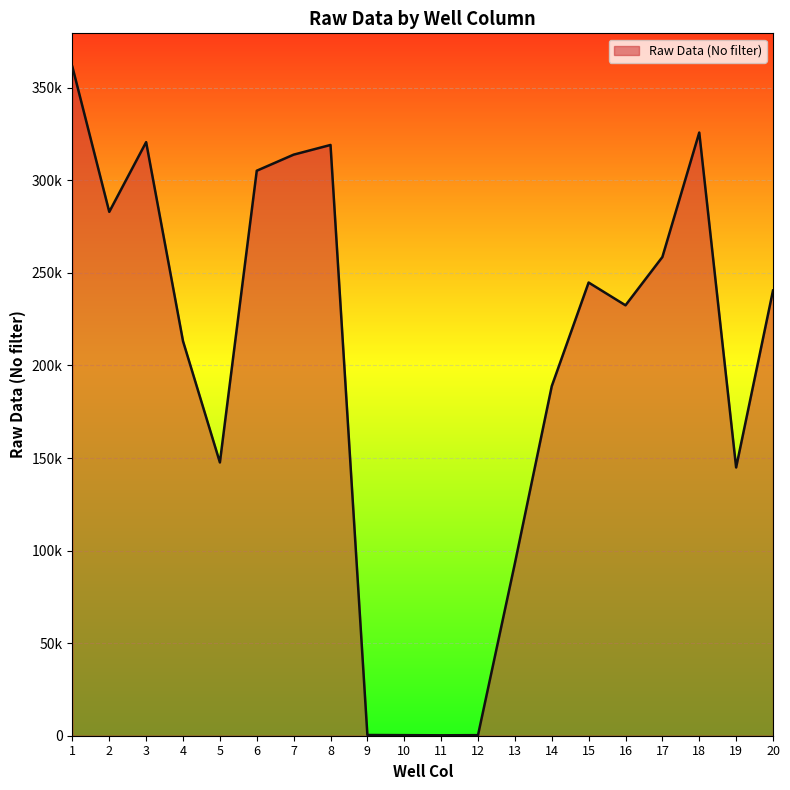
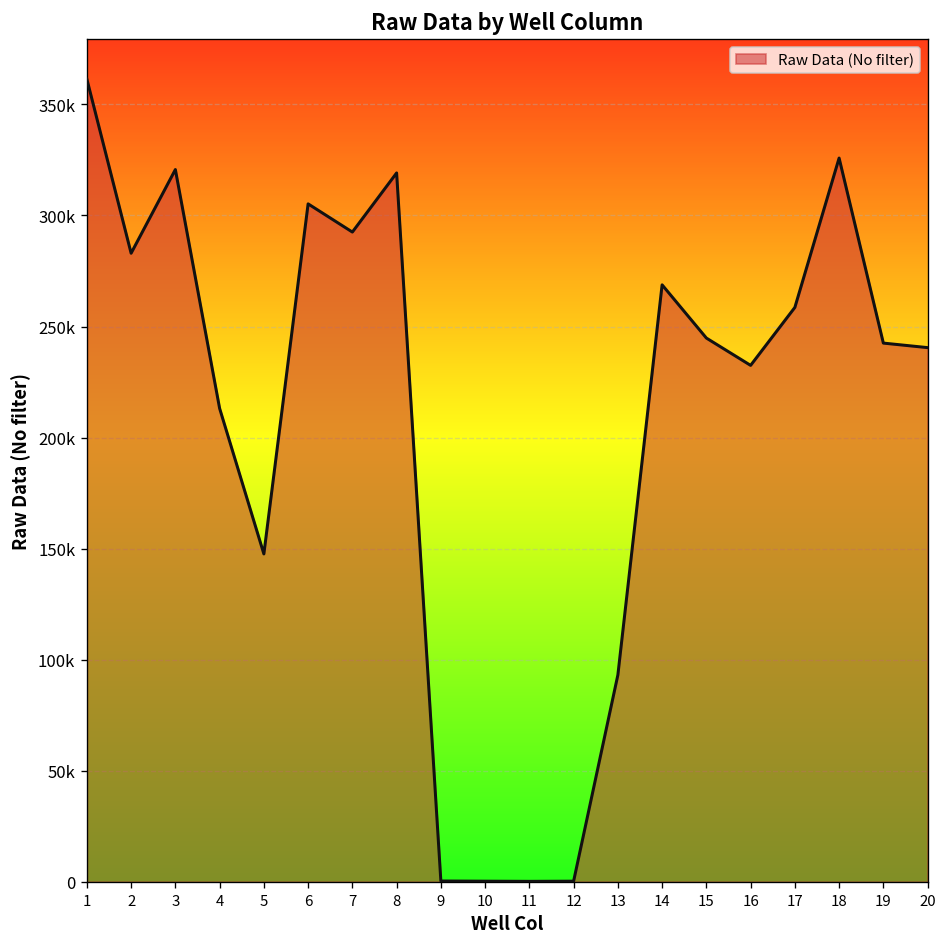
  {
    "1": 361000,
    "2": 283000,
    "3": 321000,
    "4": 213000,
    "5": 148000,
    "6": 305000,
-   "7": 314000,
+   "7": 293000,
    "8": 319000,
    "9": 0,
    "10": 0,
    "11": 0,
    "12": 0,
    "13": 93000,
-   "14": 189000,
+   "14": 269000,
    "15": 245000,
    "16": 233000,
    "17": 259000,
    "18": 326000,
-   "19": 145000,
+   "19": 243000,
    "20": 240000
  }
